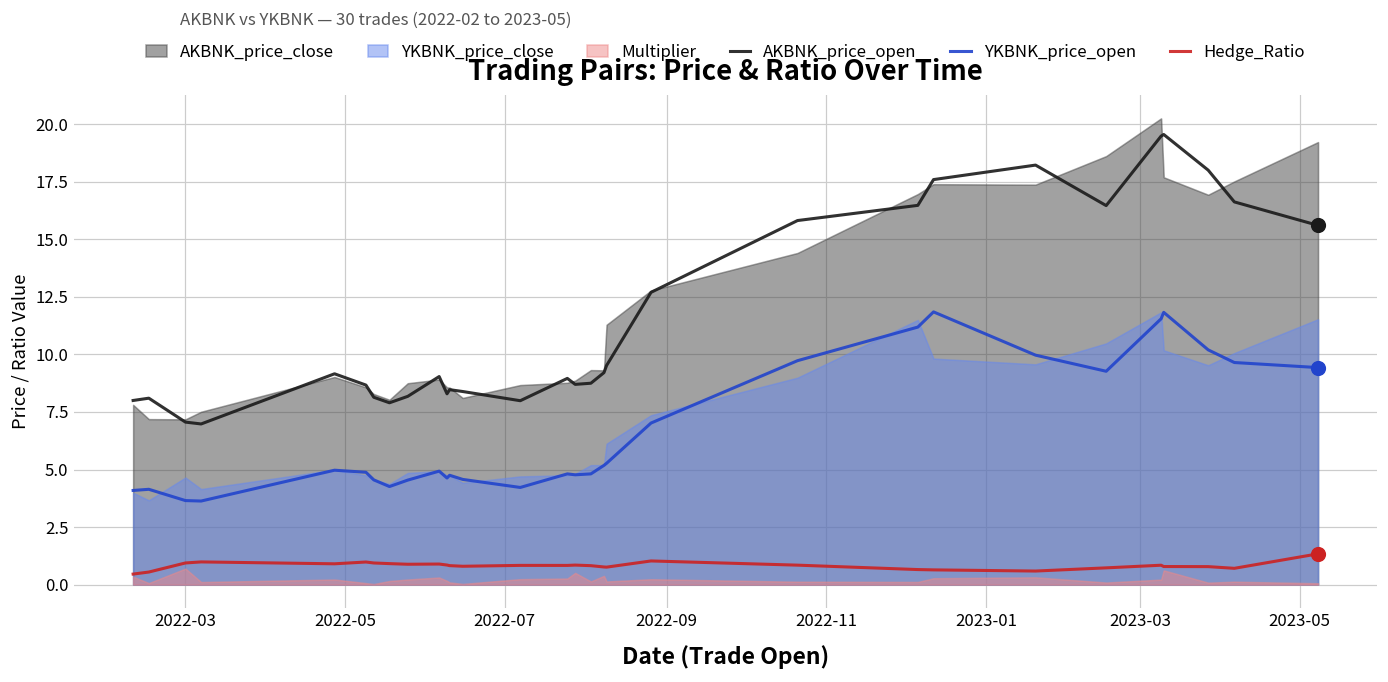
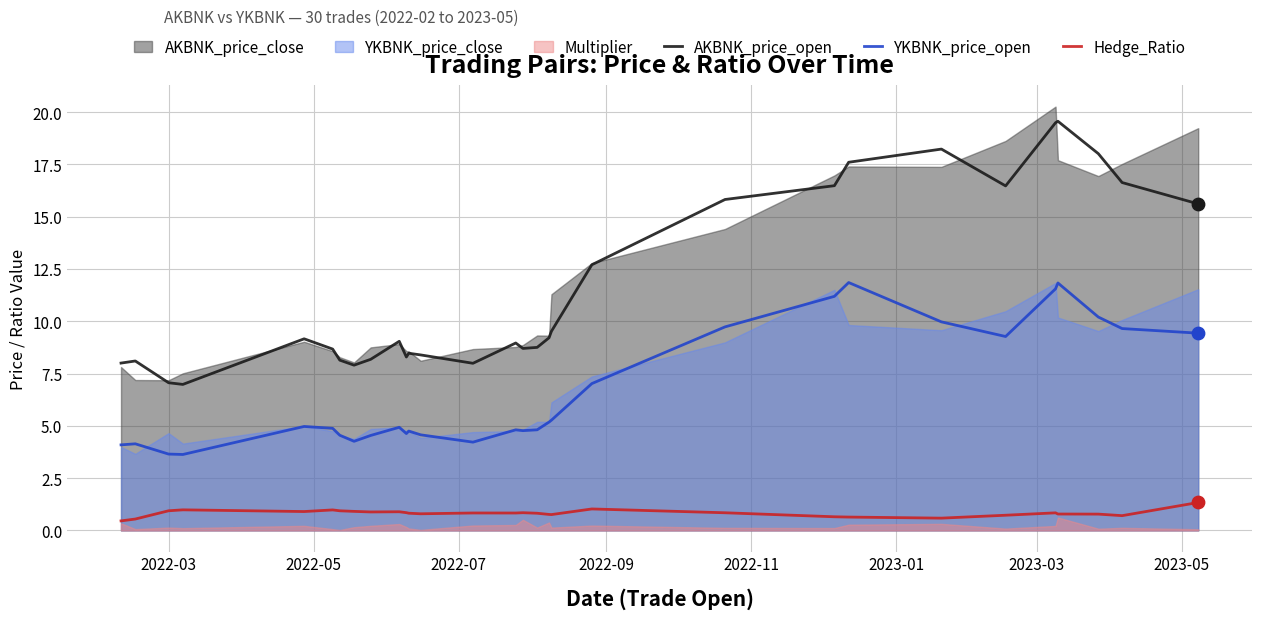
  {
    "YKBNK_price_close": {
      "2022-03": 4.7
    },
    "Multiplier": {
-     "2022-03": 0.7
+     "2022-03": 0.1
    }
  }
